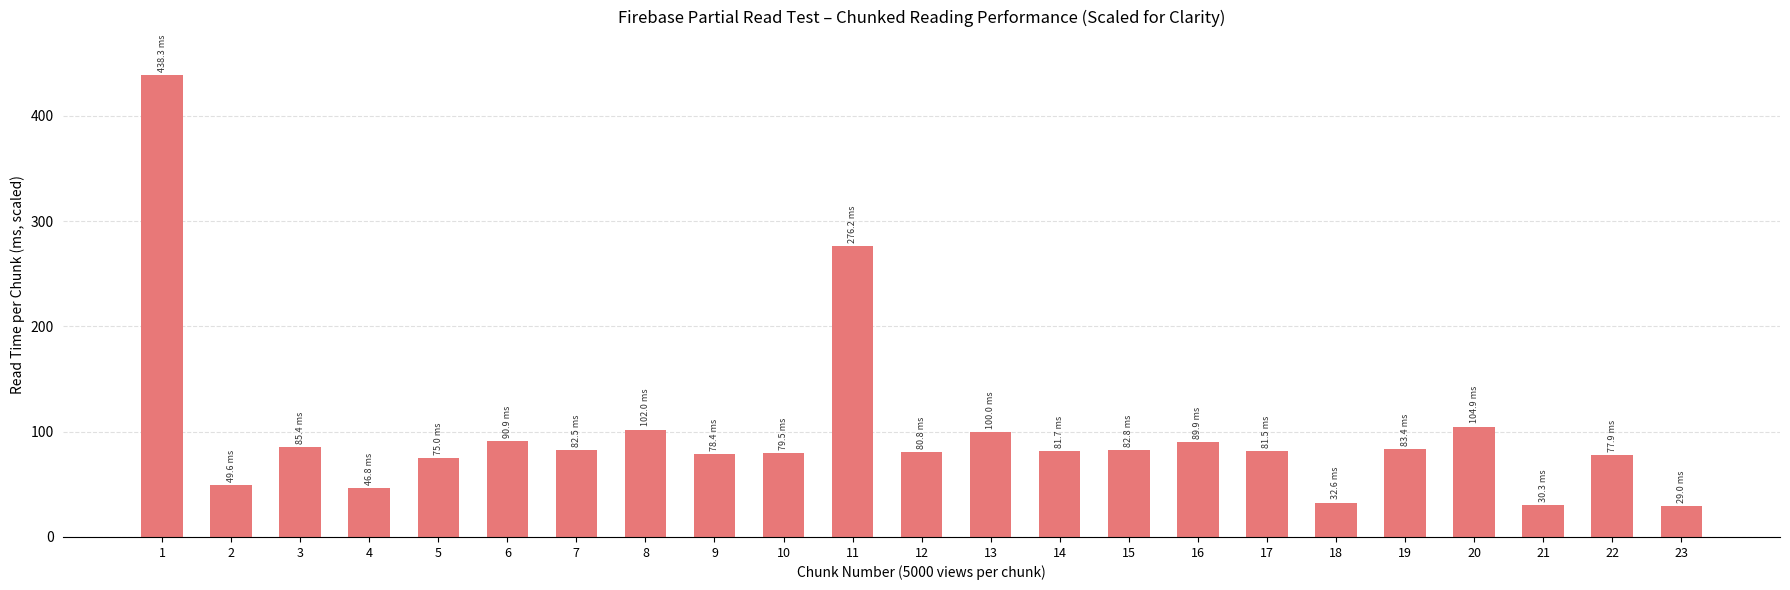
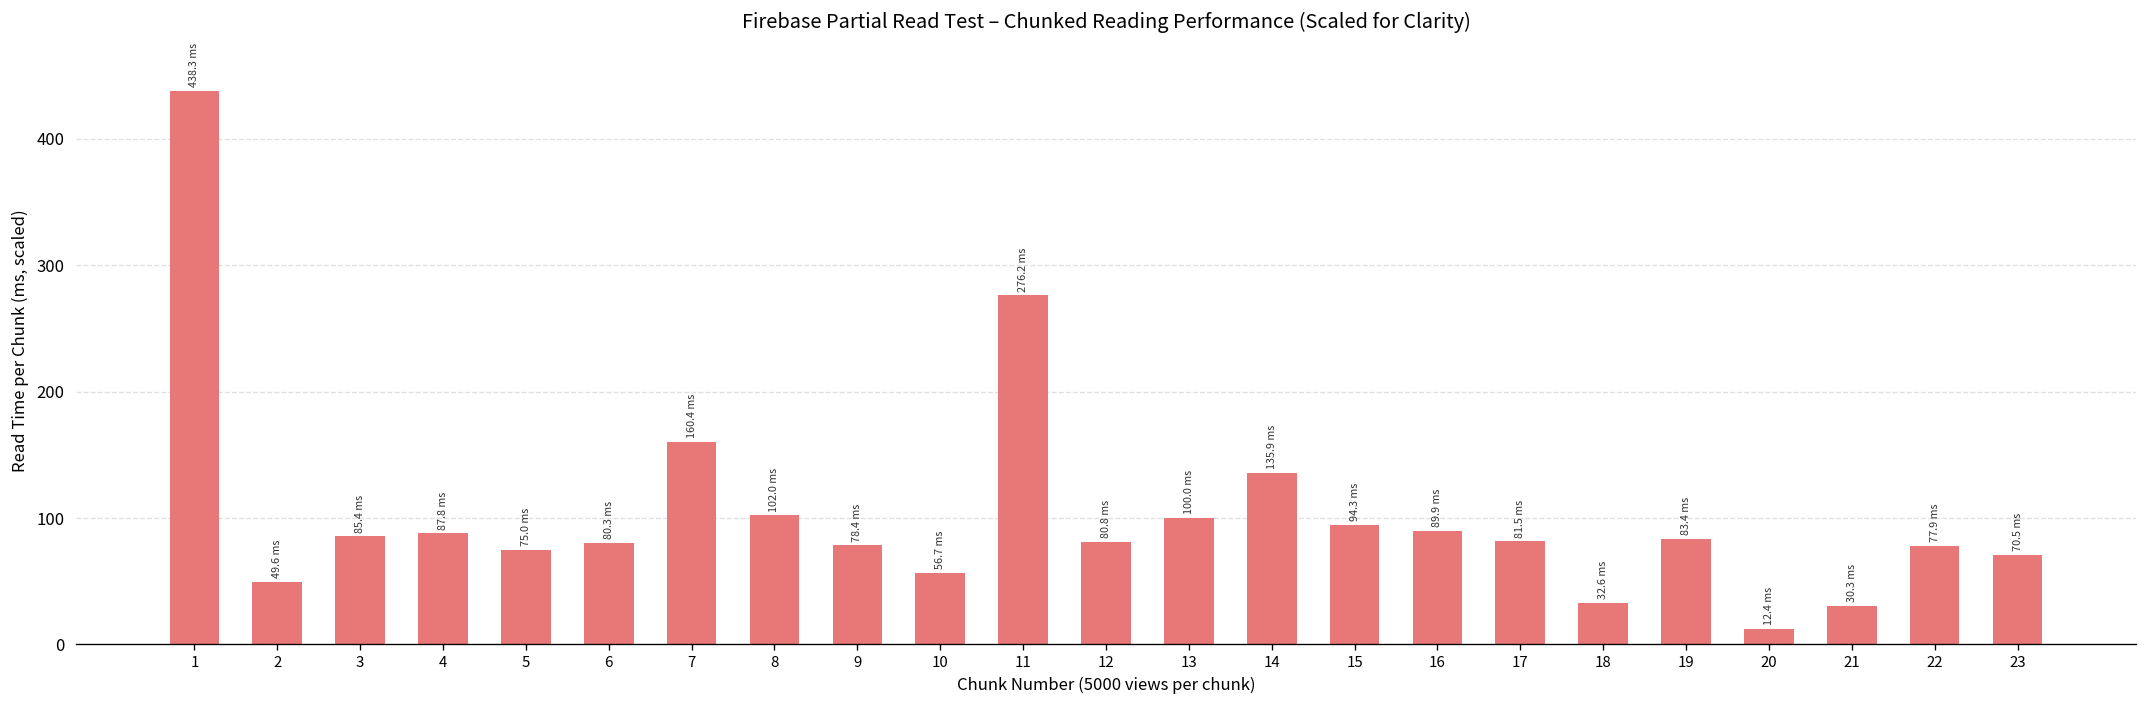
  {
    "1": 438.3,
    "2": 49.6,
    "3": 85.4,
-   "4": 46.8,
+   "4": 87.8,
    "5": 75.0,
-   "6": 90.9,
-   "7": 82.5,
+   "6": 80.3,
+   "7": 160.4,
    "8": 102.0,
    "9": 78.4,
-   "10": 79.5,
+   "10": 56.7,
    "11": 276.2,
    "12": 80.8,
    "13": 100.0,
-   "14": 81.7,
-   "15": 82.8,
+   "14": 135.9,
+   "15": 94.3,
    "16": 89.9,
    "17": 81.5,
    "18": 32.6,
    "19": 83.4,
-   "20": 104.9,
+   "20": 12.4,
    "21": 30.3,
    "22": 77.9,
-   "23": 29.0
+   "23": 70.5
  }
